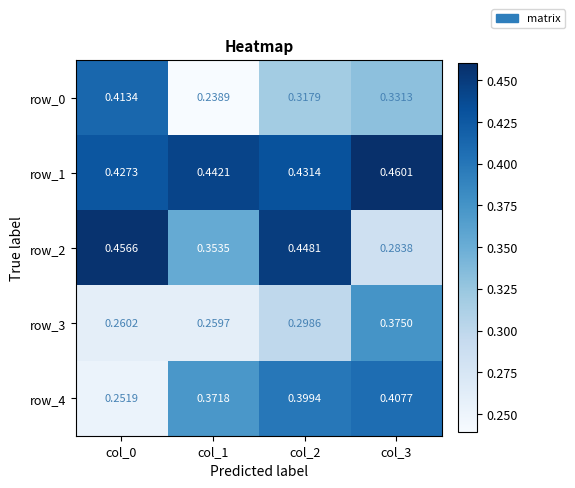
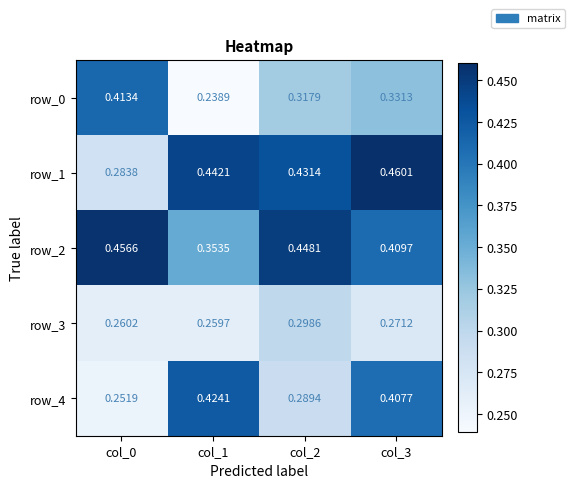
  {
    "row_0": {
      "col_0": 0.4134,
      "col_1": 0.2389,
      "col_2": 0.3179,
      "col_3": 0.3313
    },
    "row_1": {
-     "col_0": 0.4273,
+     "col_0": 0.2838,
      "col_1": 0.4421,
      "col_2": 0.4314,
      "col_3": 0.4601
    },
    "row_2": {
      "col_0": 0.4566,
      "col_1": 0.3535,
      "col_2": 0.4481,
-     "col_3": 0.2838
+     "col_3": 0.4097
    },
    "row_3": {
      "col_0": 0.2602,
      "col_1": 0.2597,
      "col_2": 0.2986,
-     "col_3": 0.3750
+     "col_3": 0.2712
    },
    "row_4": {
      "col_0": 0.2519,
-     "col_1": 0.3718,
-     "col_2": 0.3994,
+     "col_1": 0.4241,
+     "col_2": 0.2894,
      "col_3": 0.4077
    }
  }
